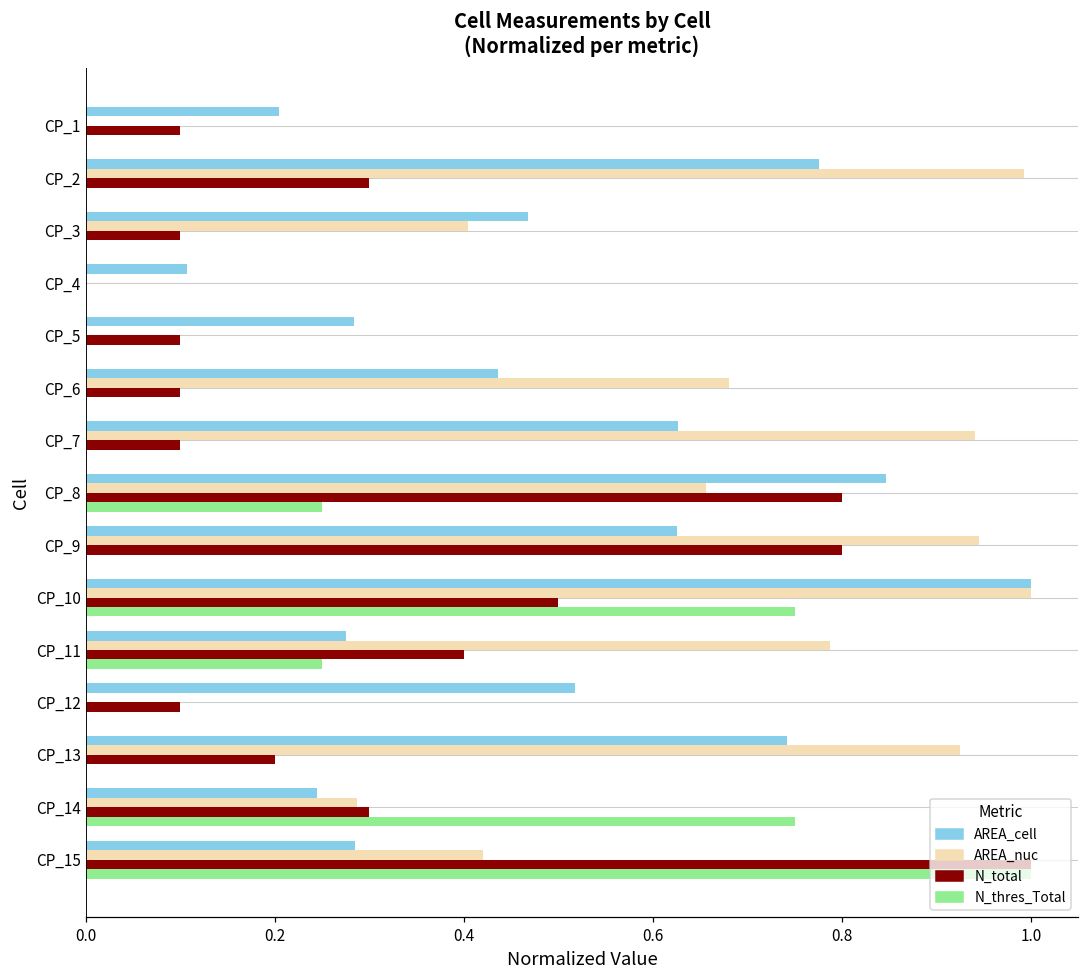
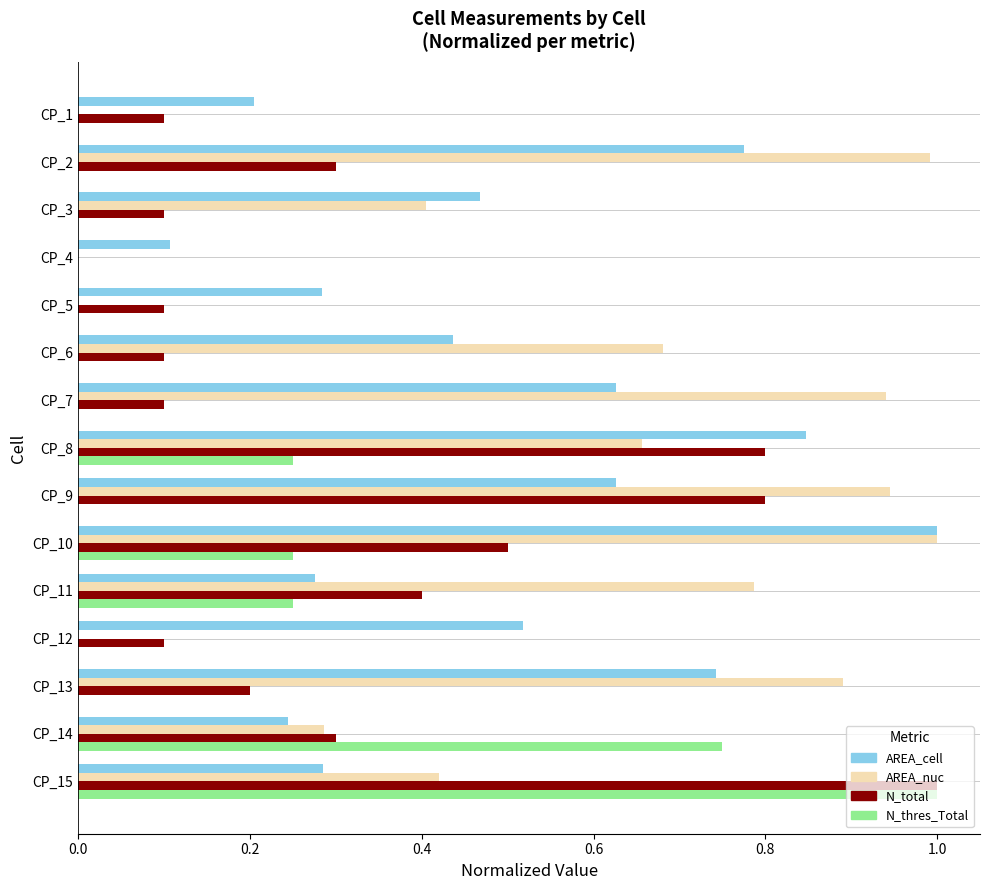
  {
    "AREA_cell": {
      "CP_1": 0.20,
      "CP_2": 0.78,
      "CP_3": 0.47,
      "CP_4": 0.11,
      "CP_5": 0.28,
      "CP_6": 0.44,
      "CP_7": 0.63,
      "CP_8": 0.85,
      "CP_9": 0.63,
      "CP_10": 1.00,
      "CP_11": 0.28,
      "CP_12": 0.52,
      "CP_13": 0.74,
      "CP_14": 0.24,
      "CP_15": 0.28
    },
    "AREA_nuc": {
      "CP_1": 0.00,
      "CP_2": 0.99,
      "CP_3": 0.40,
      "CP_4": 0.00,
      "CP_5": 0.00,
      "CP_6": 0.68,
      "CP_7": 0.94,
      "CP_8": 0.66,
      "CP_9": 0.95,
      "CP_10": 1.00,
      "CP_11": 0.79,
      "CP_12": 0.00,
-     "CP_13": 0.93,
+     "CP_13": 0.89,
      "CP_14": 0.29,
      "CP_15": 0.42
    },
    "N_total": {
      "CP_1": 0.10,
      "CP_2": 0.30,
      "CP_3": 0.10,
      "CP_4": 0.00,
      "CP_5": 0.10,
      "CP_6": 0.10,
      "CP_7": 0.10,
      "CP_8": 0.80,
      "CP_9": 0.80,
      "CP_10": 0.50,
      "CP_11": 0.40,
      "CP_12": 0.10,
      "CP_13": 0.20,
      "CP_14": 0.30
    },
    "N_thres_Total": {
      "CP_1": 0.00,
      "CP_2": 0.00,
      "CP_3": 0.00,
      "CP_4": 0.00,
      "CP_5": 0.00,
      "CP_6": 0.00,
      "CP_7": 0.00,
      "CP_8": 0.25,
      "CP_9": 0.00,
-     "CP_10": 0.75,
+     "CP_10": 0.25,
      "CP_11": 0.25,
      "CP_12": 0.00,
      "CP_13": 0.00,
      "CP_14": 0.75
    }
  }
